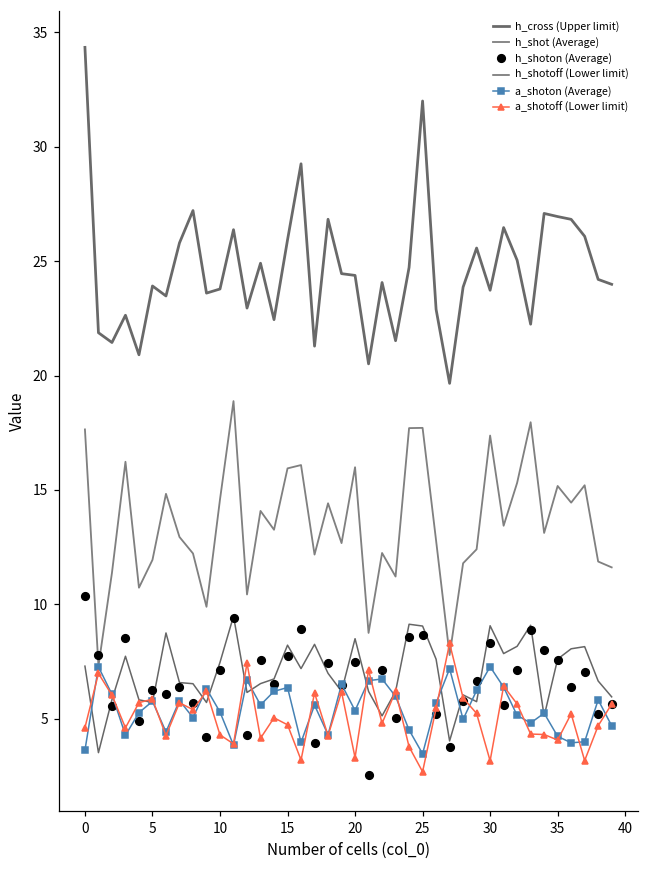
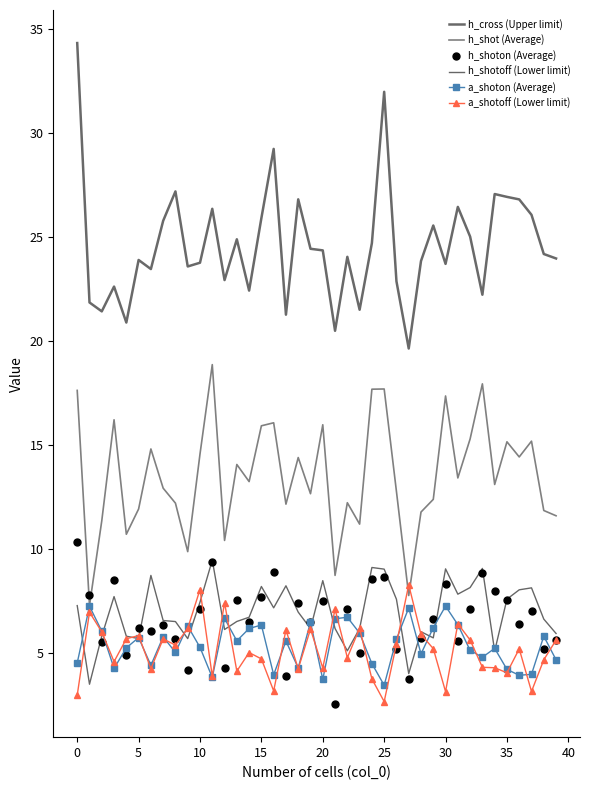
  {
    "a_shoton (Average)": {
-     "0": 3.6,
+     "0": 4.5,
      "10": 5.3,
      "15": 6.4,
-     "20": 5.4,
+     "20": 3.7,
      "25": 3.5,
      "30": 7.3,
      "35": 4.2
    },
    "a_shotoff (Lower limit)": {
-     "0": 4.6,
-     "10": 4.3,
+     "0": 3.0,
+     "10": 8.1,
      "15": 4.7,
-     "20": 3.3,
+     "20": 4.3,
      "25": 2.7,
      "30": 3.2,
      "35": 4.1
    }
  }
